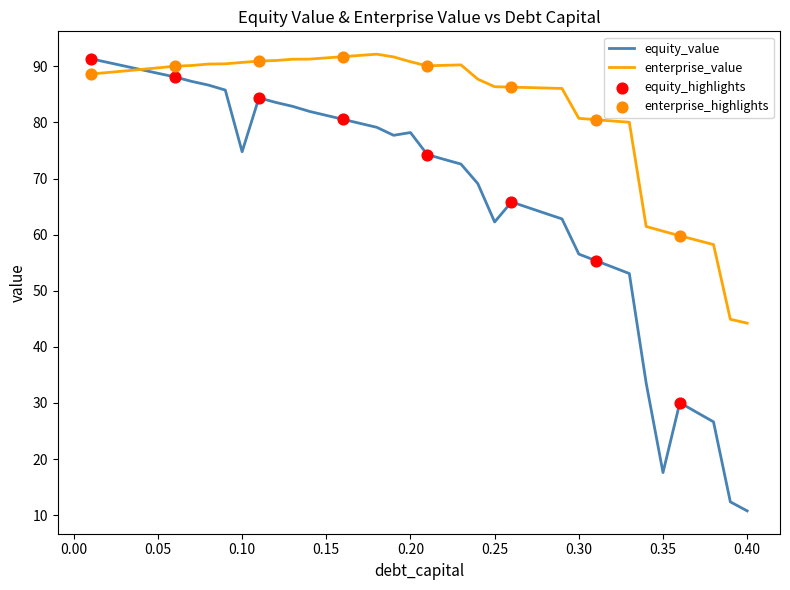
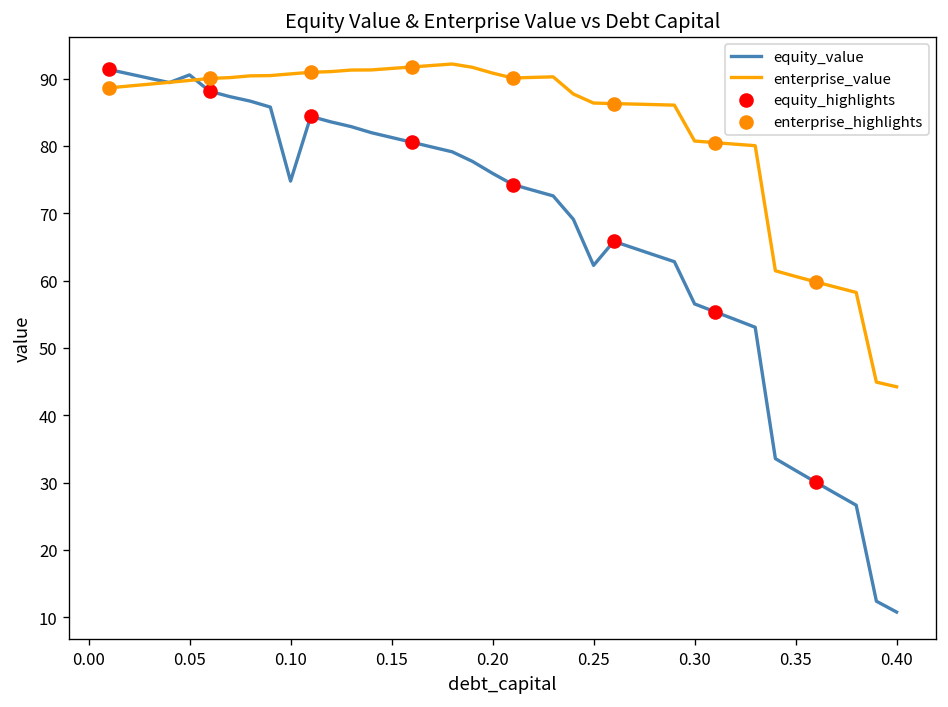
  {
    "equity_value": {
-     "0.05": 89,
+     "0.05": 91,
      "0.10": 75,
      "0.15": 81,
-     "0.20": 78,
+     "0.20": 76,
      "0.25": 62,
      "0.30": 57,
-     "0.35": 18,
+     "0.35": 32,
      "0.40": 11
    }
  }
